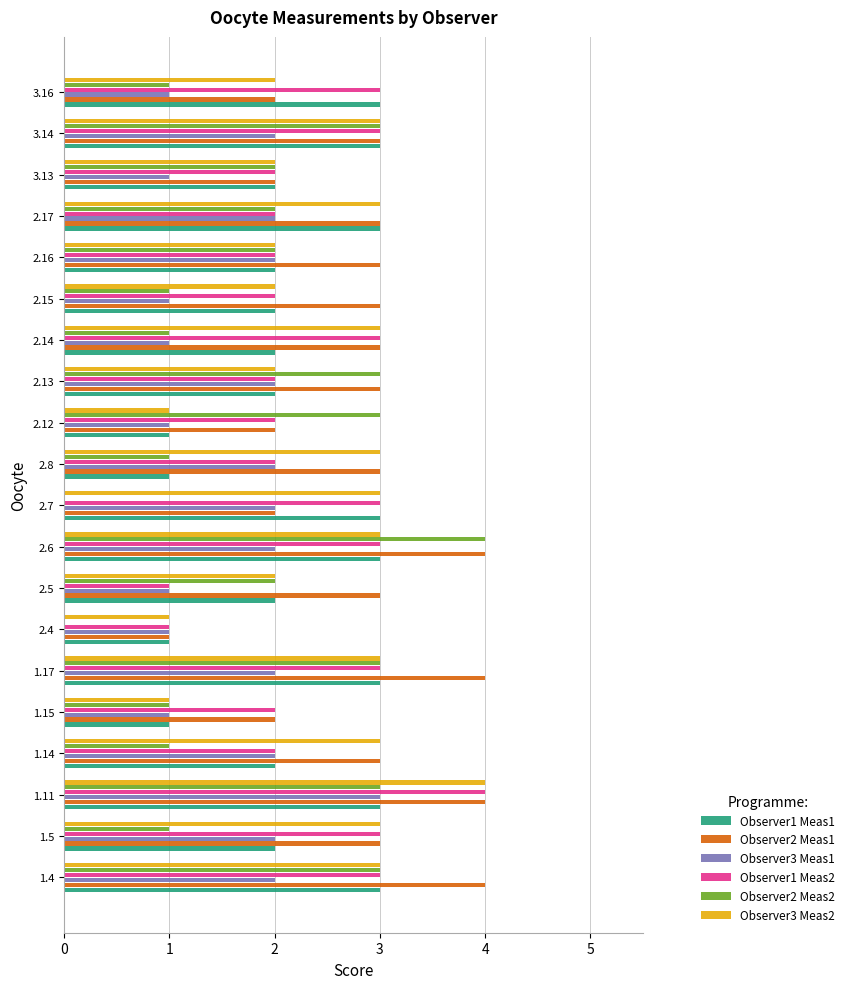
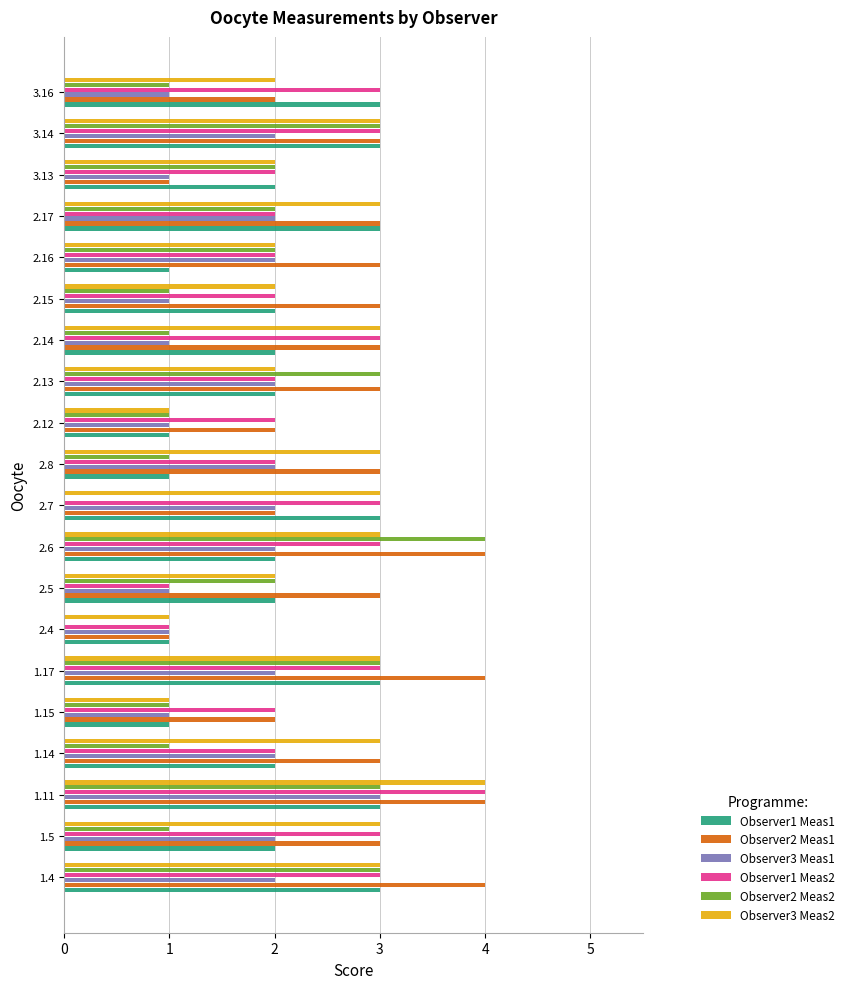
  {
    "Observer1 Meas1": {
      "3.16": 3,
      "3.14": 3,
      "3.13": 2,
      "2.17": 3,
-     "2.16": 2,
+     "2.16": 1,
      "2.15": 2,
      "2.14": 2,
      "2.13": 2,
      "2.12": 1,
      "2.8": 1,
      "2.7": 3,
-     "2.6": 3,
+     "2.6": 2,
      "2.5": 2,
      "2.4": 1,
      "1.17": 3,
      "1.15": 1,
      "1.14": 2,
      "1.11": 3,
      "1.5": 2,
      "1.4": 3
    },
    "Observer2 Meas1": {
      "3.16": 2,
      "3.14": 3,
-     "3.13": 2,
+     "3.13": 1,
      "2.17": 3,
      "2.16": 3,
      "2.15": 3,
      "2.14": 3,
      "2.13": 3,
      "2.12": 2,
      "2.8": 3,
      "2.7": 2,
      "2.6": 4,
      "2.5": 3,
      "2.4": 1,
      "1.17": 4,
      "1.15": 2,
      "1.14": 3,
      "1.11": 4,
      "1.5": 3,
      "1.4": 4
    },
    "Observer3 Meas1": {
      "3.16": 1,
      "3.14": 2,
      "3.13": 1,
      "2.17": 2,
      "2.16": 2,
      "2.15": 1,
      "2.14": 1,
      "2.13": 2,
      "2.12": 1,
      "2.8": 2,
      "2.7": 2,
      "2.6": 2,
      "2.5": 1,
      "2.4": 1,
      "1.17": 2,
      "1.15": 1,
      "1.14": 2,
      "1.11": 3,
      "1.5": 2,
      "1.4": 2
    },
    "Observer1 Meas2": {
      "3.16": 3,
      "3.14": 3,
      "3.13": 2,
      "2.17": 2,
      "2.16": 2,
      "2.15": 2,
      "2.14": 3,
      "2.13": 2,
      "2.12": 2,
      "2.8": 2,
      "2.7": 3,
      "2.6": 3,
      "2.5": 1,
      "2.4": 1,
      "1.17": 3,
      "1.15": 2,
      "1.14": 2,
      "1.11": 4,
      "1.5": 3,
      "1.4": 3
    },
    "Observer2 Meas2": {
      "3.16": 1,
      "3.14": 3,
      "3.13": 2,
      "2.17": 2,
      "2.16": 2,
      "2.15": 1,
      "2.14": 1,
      "2.13": 3,
-     "2.12": 3,
+     "2.12": 1,
      "2.8": 1,
      "2.7": 0,
      "2.6": 4,
      "2.5": 2,
      "2.4": 0,
      "1.17": 3,
      "1.15": 1,
      "1.14": 1,
      "1.11": 3,
      "1.5": 1,
      "1.4": 3
    },
    "Observer3 Meas2": {
      "3.16": 2,
      "3.14": 3,
      "3.13": 2,
      "2.17": 3,
      "2.16": 2,
      "2.15": 2,
      "2.14": 3,
      "2.13": 2,
      "2.12": 1,
      "2.8": 3,
      "2.7": 3,
      "2.6": 3,
      "2.5": 2,
      "2.4": 1,
      "1.17": 3,
      "1.15": 1,
      "1.14": 3,
      "1.11": 4,
      "1.5": 3,
      "1.4": 3
    }
  }
